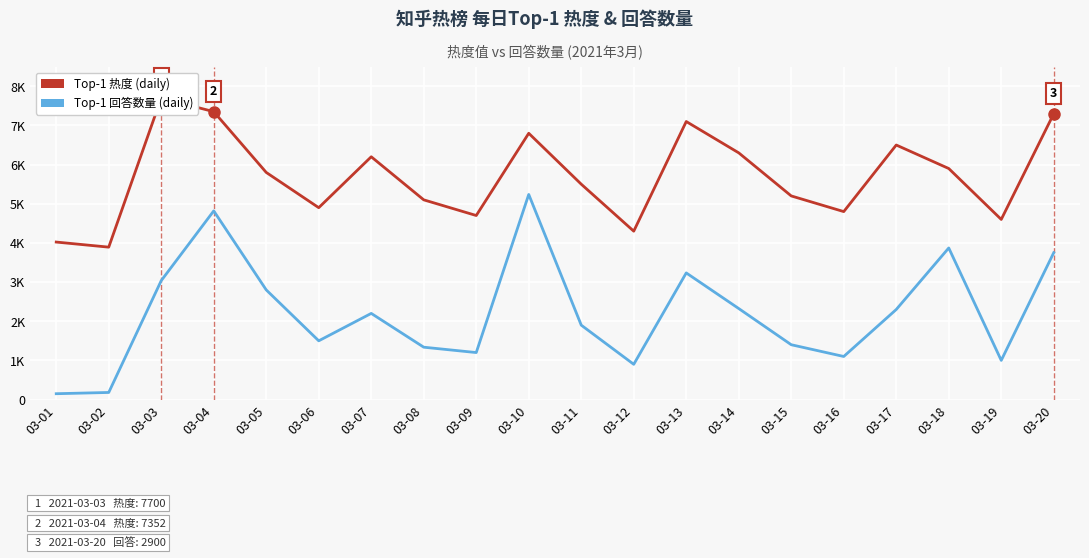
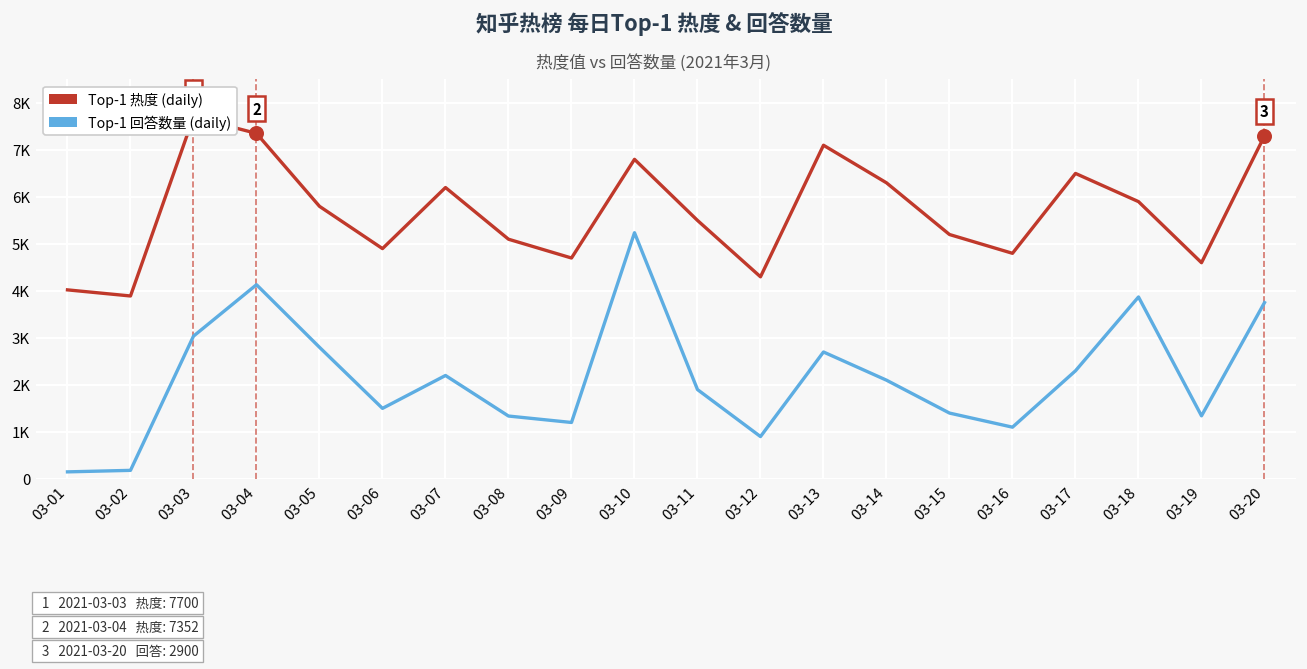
  {
    "Top-1 回答数量 (daily)": {
      "03-01": 100,
      "03-02": 200,
      "03-03": 3000,
-     "03-04": 4800,
+     "03-04": 4100,
      "03-05": 2800,
      "03-06": 1500,
      "03-07": 2200,
      "03-08": 1300,
      "03-09": 1200,
      "03-10": 5200,
      "03-11": 1900,
      "03-12": 900,
-     "03-13": 3200,
-     "03-14": 2300,
+     "03-13": 2700,
+     "03-14": 2100,
      "03-15": 1400,
      "03-16": 1100,
      "03-17": 2300,
      "03-18": 3900,
-     "03-19": 1000,
+     "03-19": 1300,
      "03-20": 3800
    }
  }
